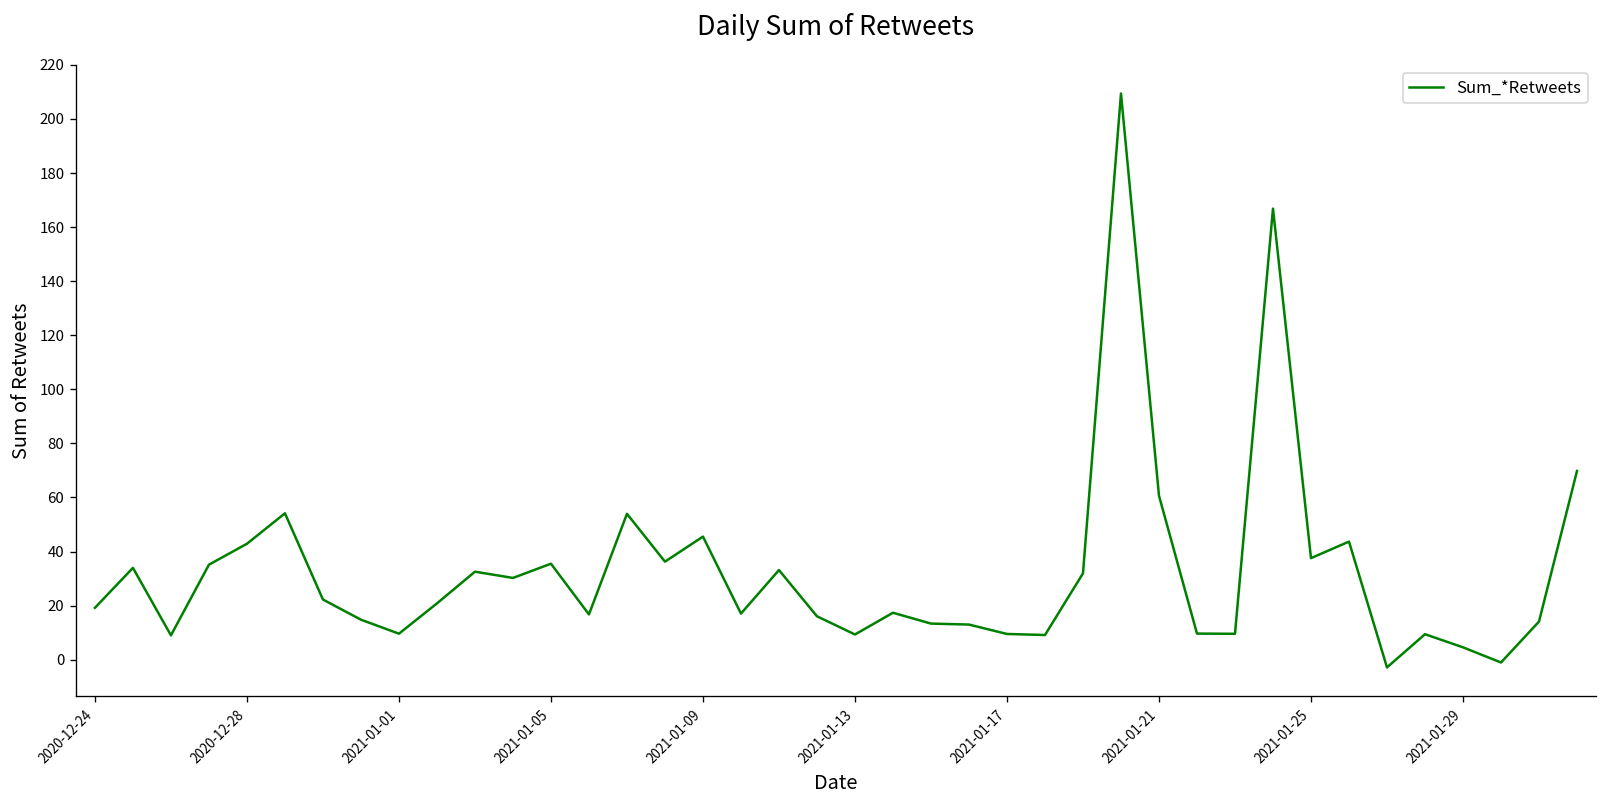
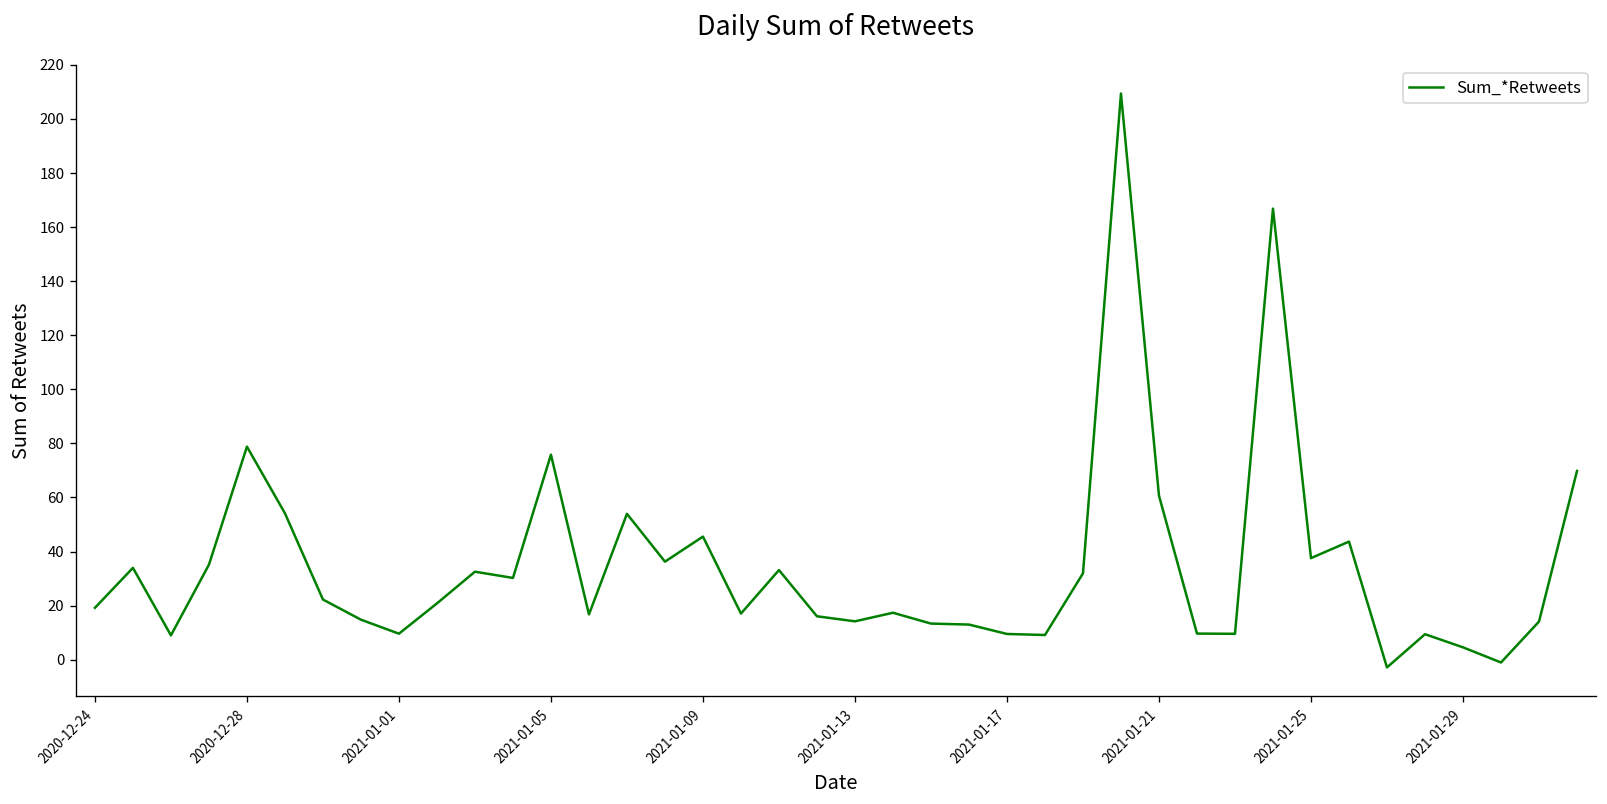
  {
    "2020-12-24": 19,
-   "2020-12-28": 43,
+   "2020-12-28": 79,
    "2021-01-01": 10,
-   "2021-01-05": 36,
+   "2021-01-05": 76,
    "2021-01-09": 46,
-   "2021-01-13": 9,
+   "2021-01-13": 14,
    "2021-01-17": 10,
    "2021-01-21": 61,
    "2021-01-25": 38,
    "2021-01-29": 5
  }
